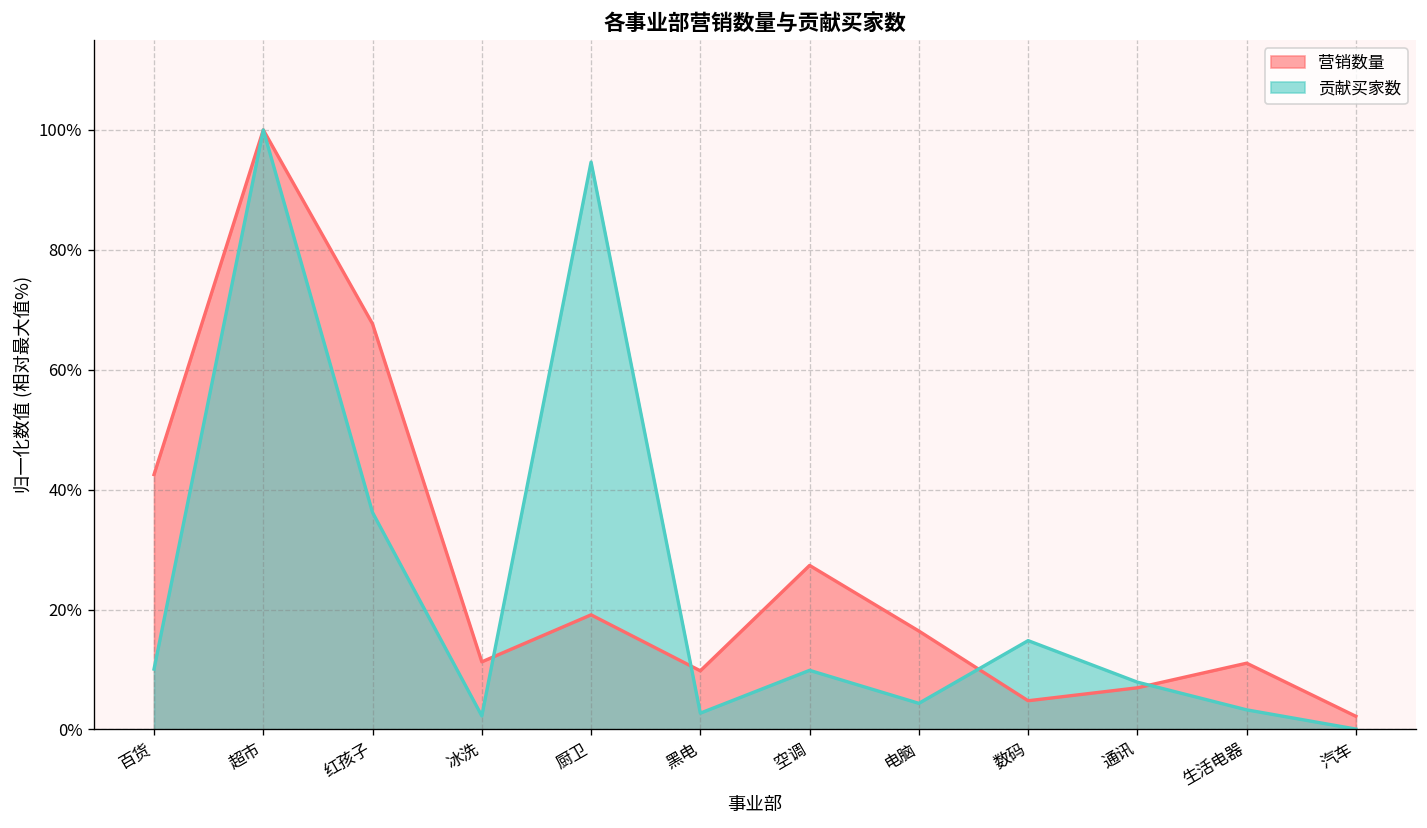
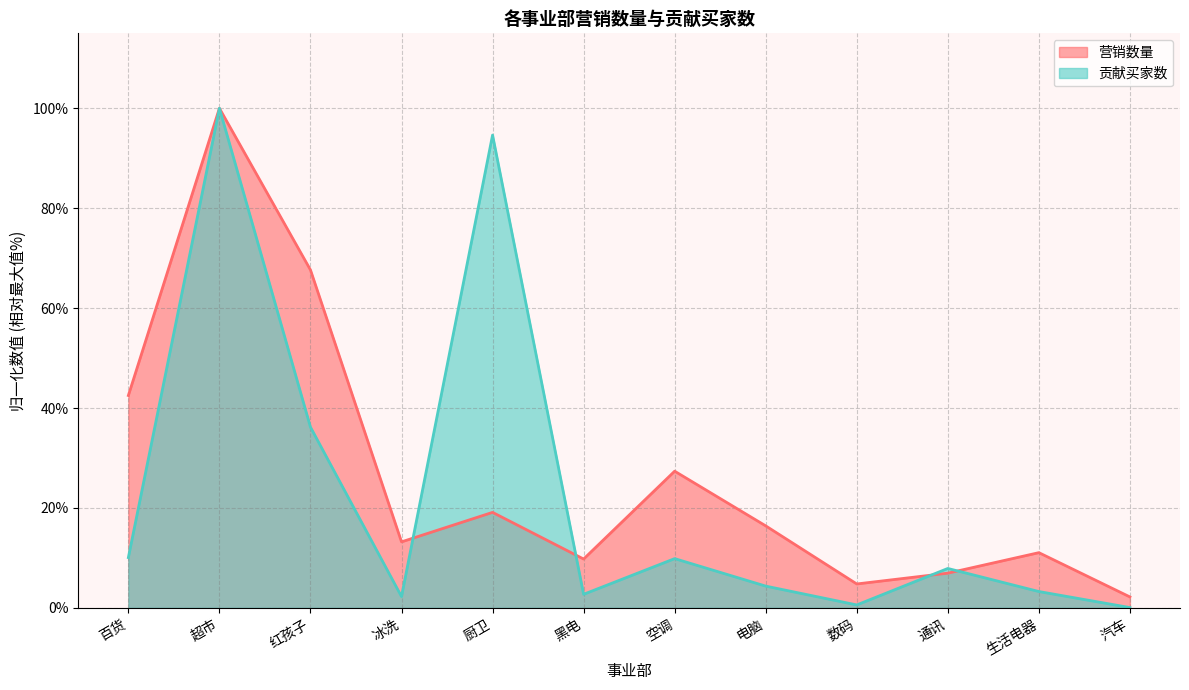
  {
    "营销数量": {
      "百货": "43%",
      "红孩子": "68%",
-     "冰洗": "11%",
+     "冰洗": "13%",
      "厨卫": "19%",
      "黑电": "10%",
      "空调": "27%",
      "电脑": "16%",
      "数码": "5%",
      "通讯": "7%",
      "生活电器": "11%",
      "汽车": "2%"
    },
    "贡献买家数": {
      "百货": "10%",
      "红孩子": "36%",
      "冰洗": "2%",
      "厨卫": "95%",
      "黑电": "3%",
      "空调": "10%",
      "电脑": "4%",
-     "数码": "15%",
+     "数码": "1%",
      "通讯": "8%",
      "生活电器": "3%",
      "汽车": "0%"
    }
  }
